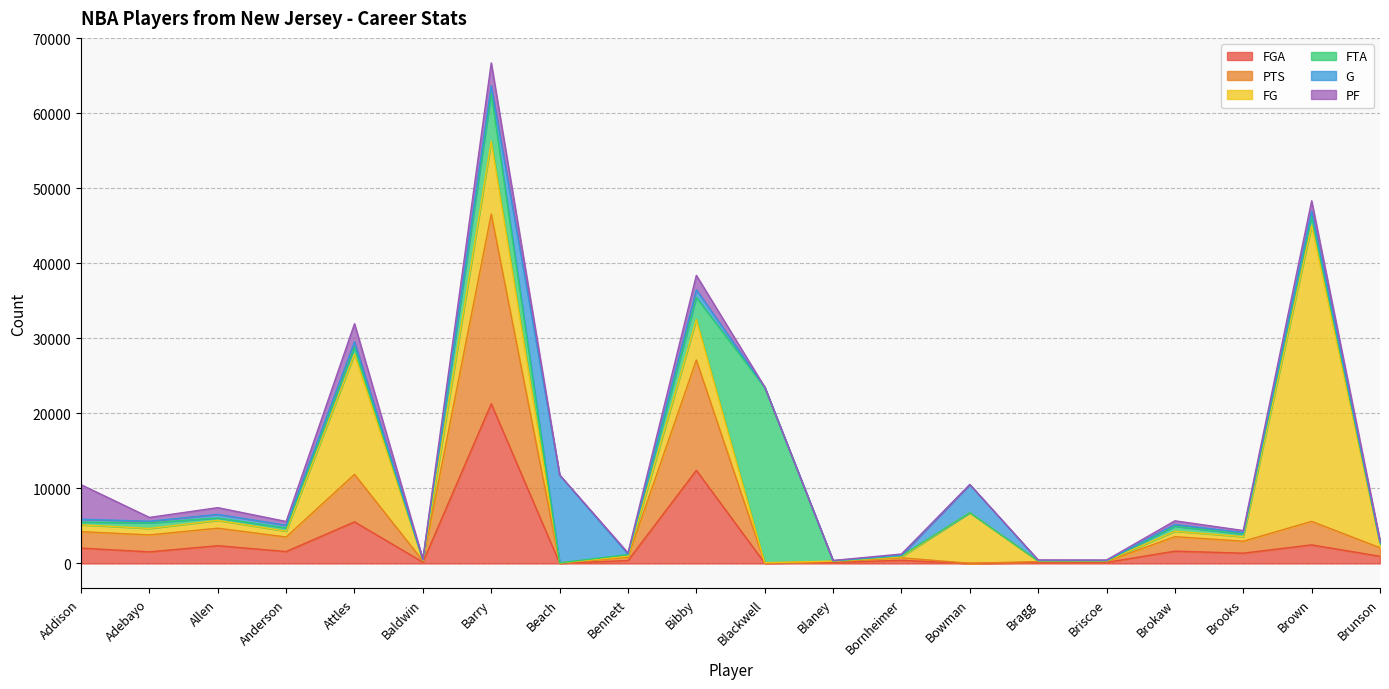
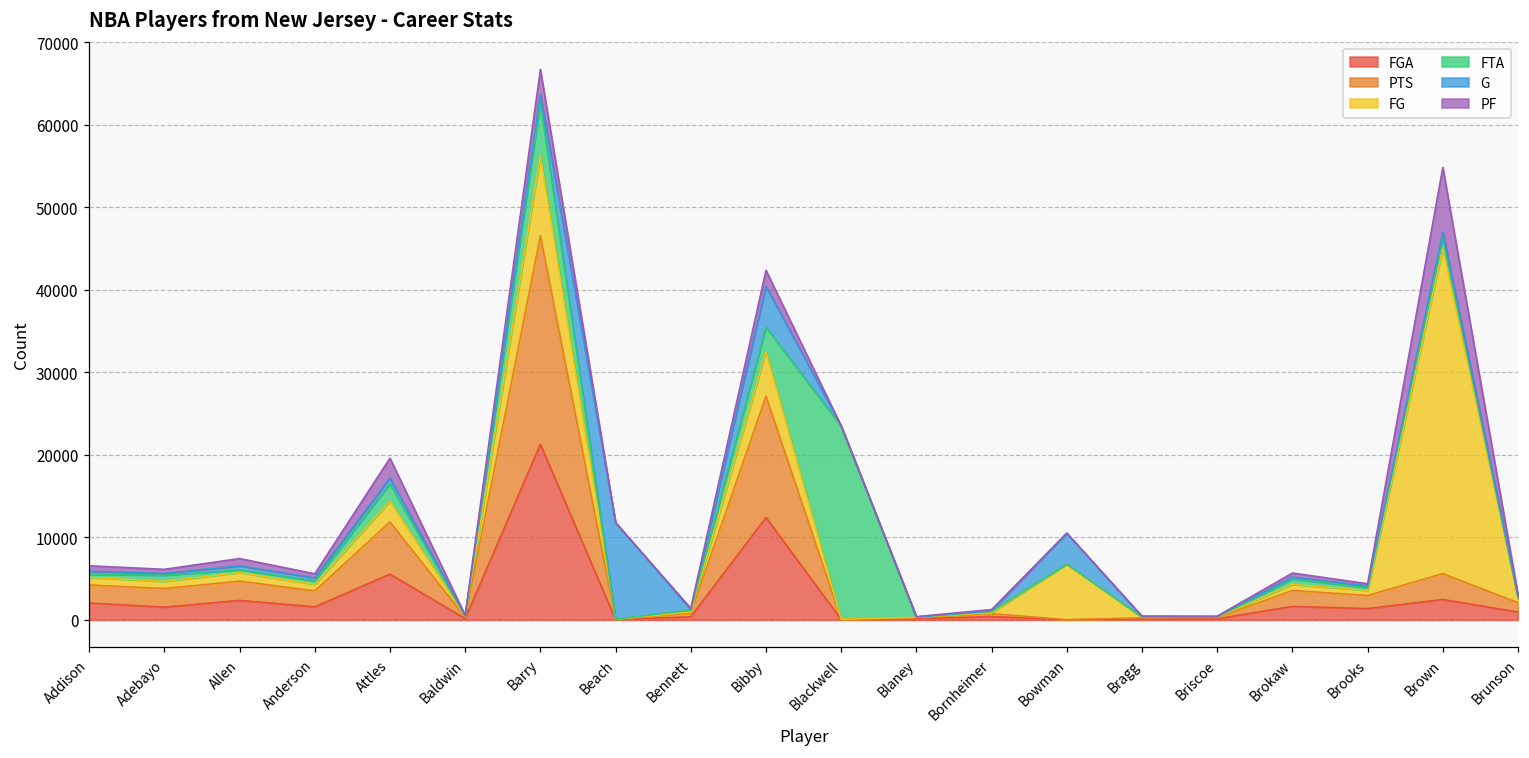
  {
    "FG": {
      "Addison": 1000,
      "Adebayo": 1000,
      "Anderson": 1000,
-     "Attles": 16000,
+     "Attles": 2000,
      "Barry": 10000,
      "Bibby": 5000,
      "Brokaw": 1000,
      "Brooks": 1000,
      "Brown": 39000
    },
    "FTA": {
      "Addison": 0,
      "Anderson": 0,
-     "Attles": 1000,
+     "Attles": 2000,
      "Barry": 6000,
      "Bibby": 3000,
      "Brown": 1000
    },
    "G": {
      "Addison": 0,
      "Allen": 0,
      "Anderson": 0,
      "Attles": 1000,
      "Barry": 1000,
-     "Bibby": 1000,
+     "Bibby": 5000,
      "Brown": 1000
    },
    "PF": {
-     "Addison": 5000,
+     "Addison": 1000,
      "Adebayo": 1000,
      "Allen": 1000,
      "Anderson": 0,
      "Attles": 2000,
      "Barry": 3000,
      "Bibby": 2000,
      "Brokaw": 0,
-     "Brown": 1000
+     "Brown": 8000
    }
  }
